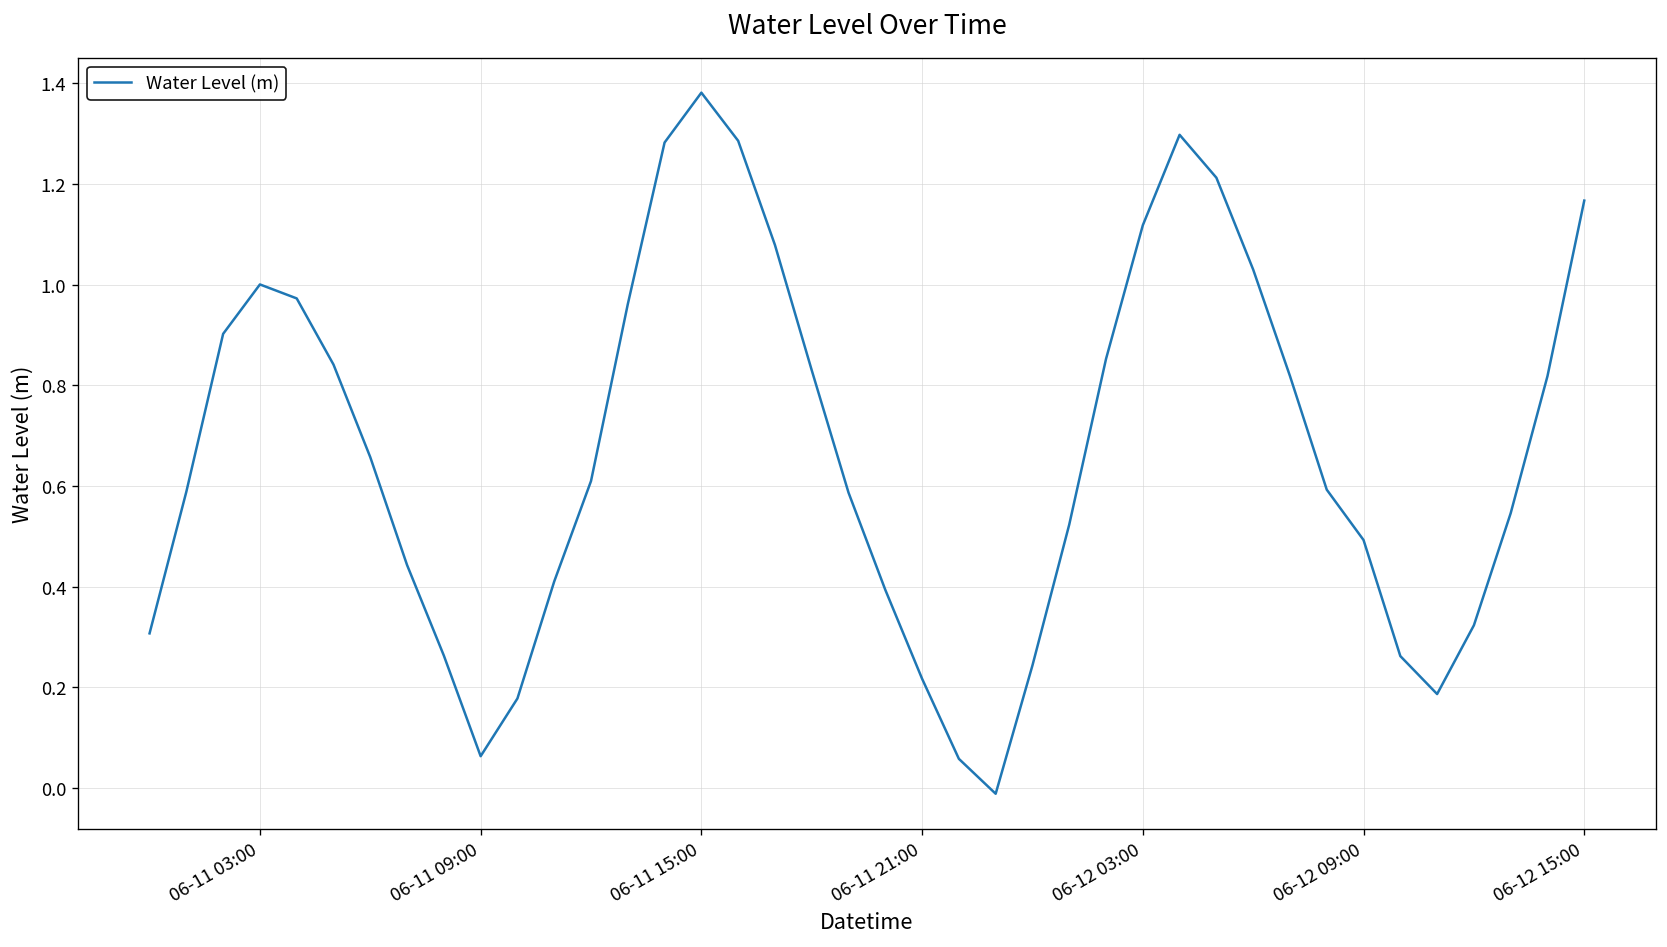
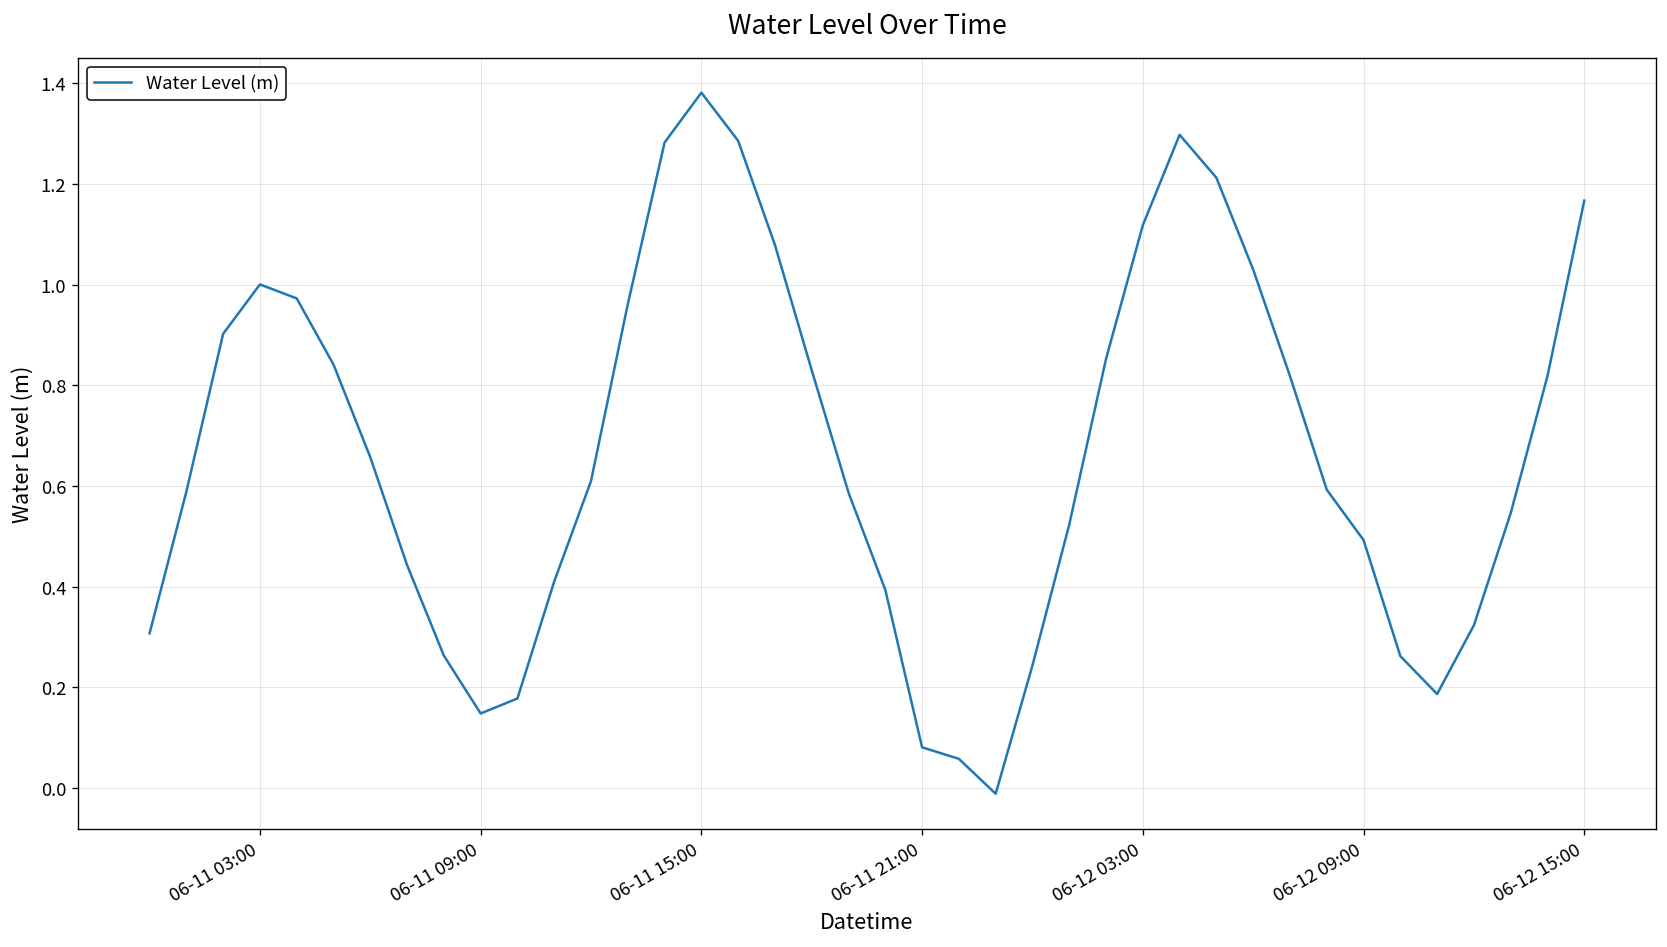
  {
    "06-11 03:00": 1.00,
-   "06-11 09:00": 0.06,
+   "06-11 09:00": 0.15,
    "06-11 15:00": 1.38,
-   "06-11 21:00": 0.22,
+   "06-11 21:00": 0.08,
    "06-12 03:00": 1.12,
    "06-12 09:00": 0.49,
    "06-12 15:00": 1.17
  }
